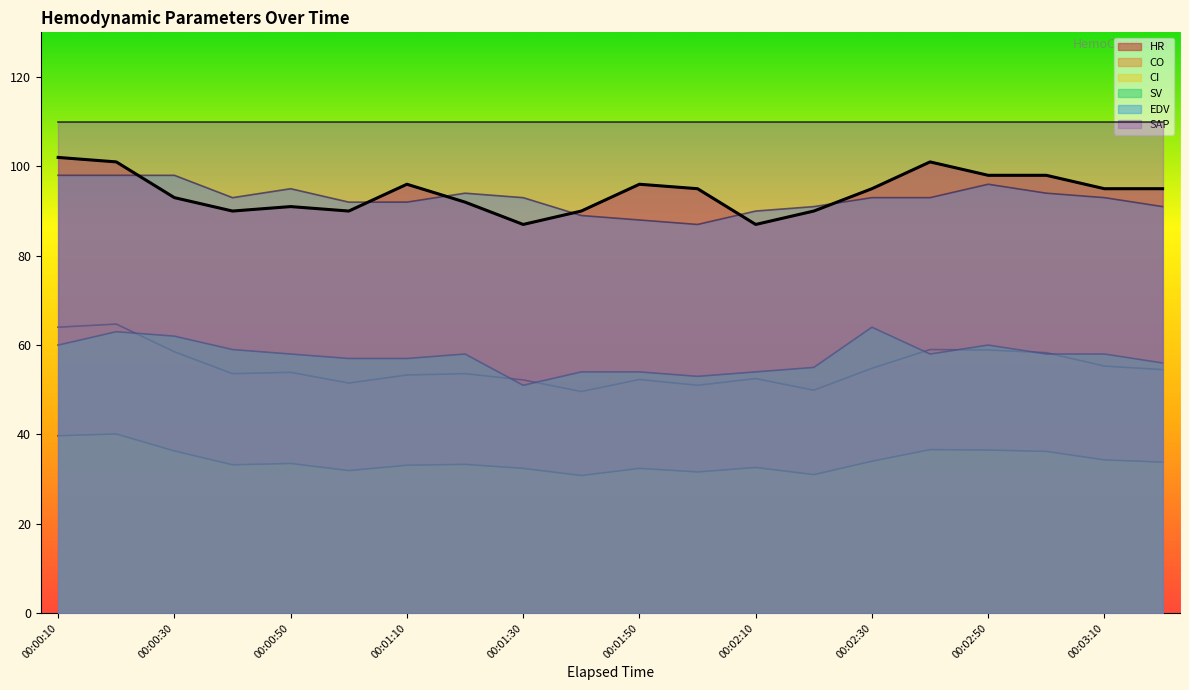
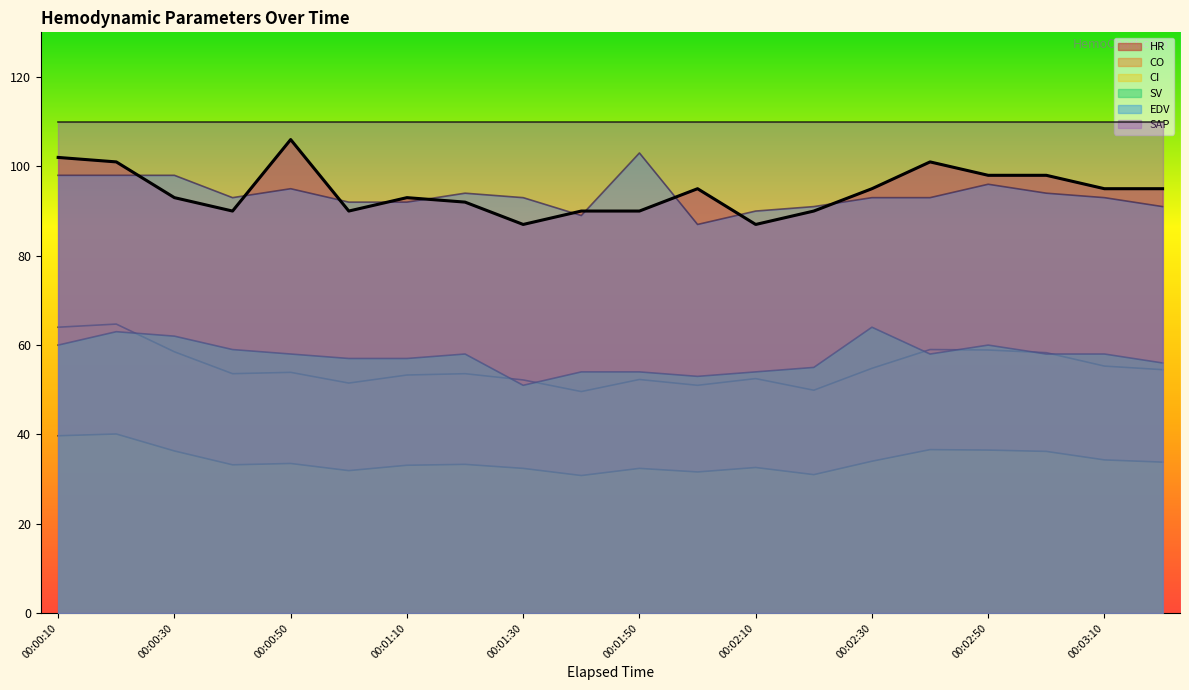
  {
    "HR": {
      "00:00:10": 102,
      "00:00:30": 93,
-     "00:00:50": 91,
-     "00:01:10": 96,
+     "00:00:50": 106,
+     "00:01:10": 93,
      "00:01:30": 87,
-     "00:01:50": 96,
+     "00:01:50": 90,
      "00:02:10": 87,
      "00:02:30": 95,
      "00:02:50": 98,
      "00:03:10": 95
    },
    "SV": {
      "00:00:10": 60,
      "00:00:30": 62,
      "00:00:50": 58,
      "00:01:10": 57,
      "00:01:30": 51,
      "00:01:50": 54,
      "00:02:10": 54,
      "00:02:30": 64,
      "00:02:50": 60,
      "00:03:10": 58
    },
    "EDV": {
      "00:00:10": 98,
      "00:00:30": 98,
      "00:00:50": 95,
      "00:01:10": 92,
      "00:01:30": 93,
-     "00:01:50": 88,
+     "00:01:50": 103,
      "00:02:10": 90,
      "00:02:30": 93,
      "00:02:50": 96,
      "00:03:10": 93
    },
    "SAP": {
      "00:00:10": 110,
      "00:00:30": 110,
      "00:00:50": 110,
      "00:01:10": 110,
      "00:01:30": 110,
      "00:01:50": 110,
      "00:02:10": 110,
      "00:02:30": 110,
      "00:02:50": 110,
      "00:03:10": 110
    }
  }
